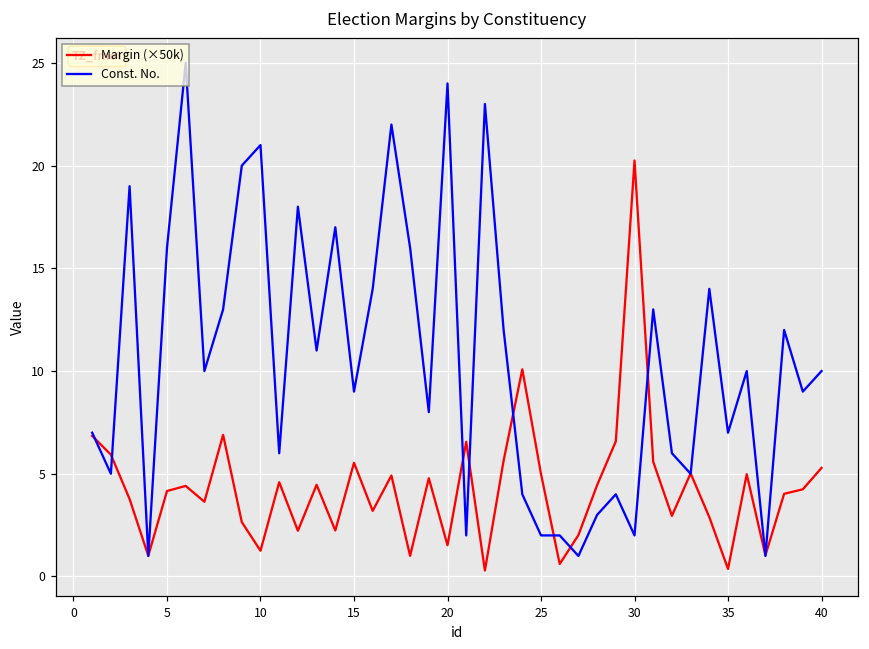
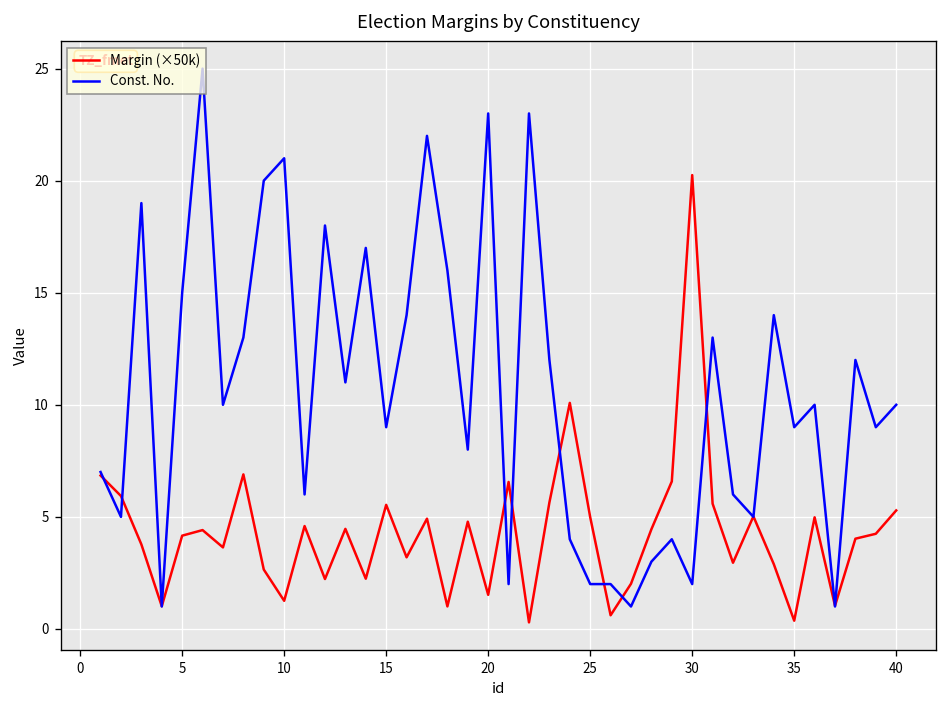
  {
    "Margin (×50k)": {
      "5": 4.2,
      "10": 1.3,
      "15": 5.5,
      "20": 1.5,
      "25": 5,
      "30": 20.2,
      "35": 0.4,
      "40": 5.3
    },
    "Const. No.": {
-     "5": 16,
+     "5": 15,
      "10": 21,
      "15": 9,
-     "20": 24,
+     "20": 23,
      "25": 2,
      "30": 2,
-     "35": 7,
+     "35": 9,
      "40": 10
    }
  }
